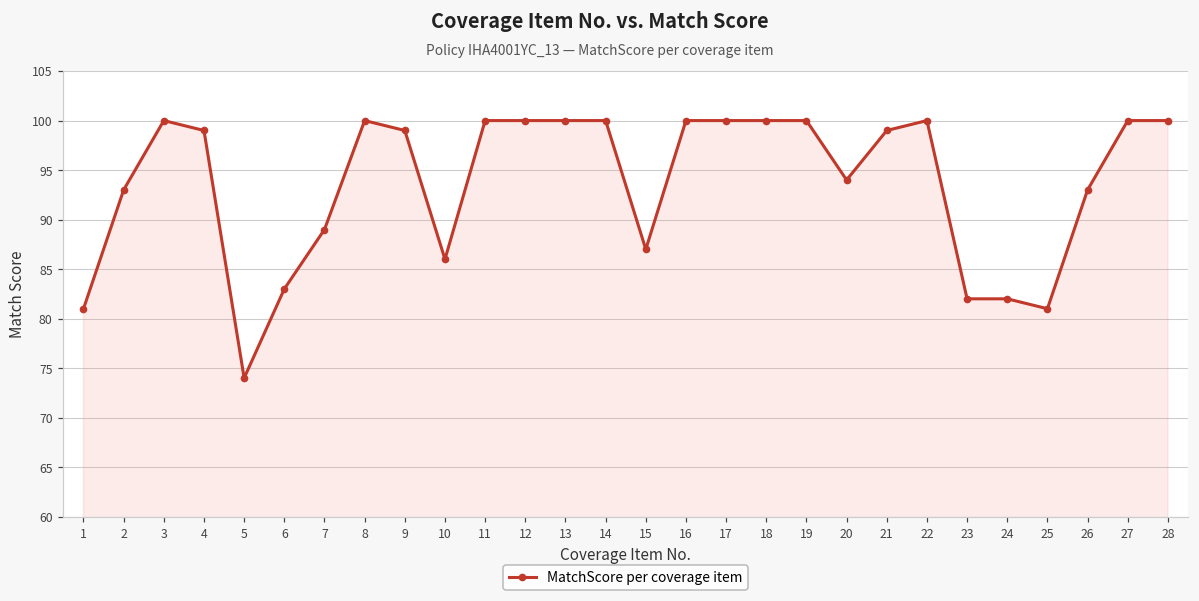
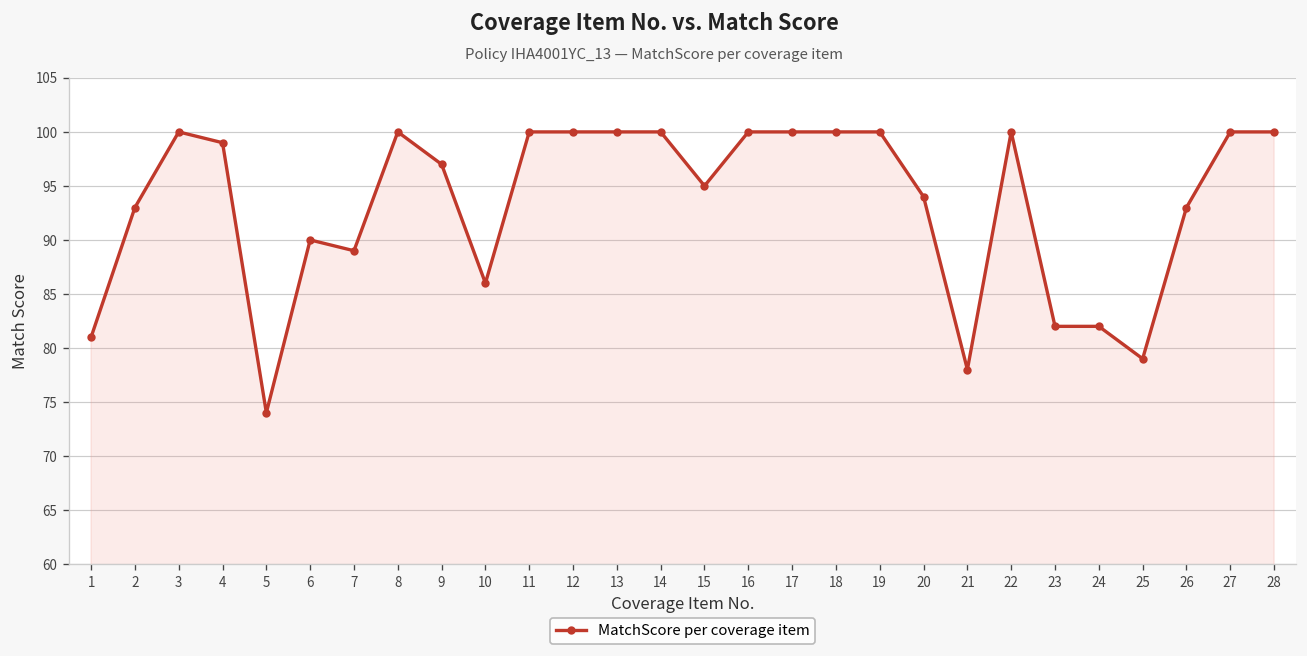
  {
    "1": 81,
    "2": 93,
    "3": 100,
    "4": 99,
    "5": 74,
-   "6": 83,
+   "6": 90,
    "7": 89,
    "8": 100,
-   "9": 99,
+   "9": 97,
    "10": 86,
    "11": 100,
    "12": 100,
    "13": 100,
    "14": 100,
-   "15": 87,
+   "15": 95,
    "16": 100,
    "17": 100,
    "18": 100,
    "19": 100,
    "20": 94,
-   "21": 99,
+   "21": 78,
    "22": 100,
    "23": 82,
    "24": 82,
-   "25": 81,
+   "25": 79,
    "26": 93,
    "27": 100,
    "28": 100
  }
